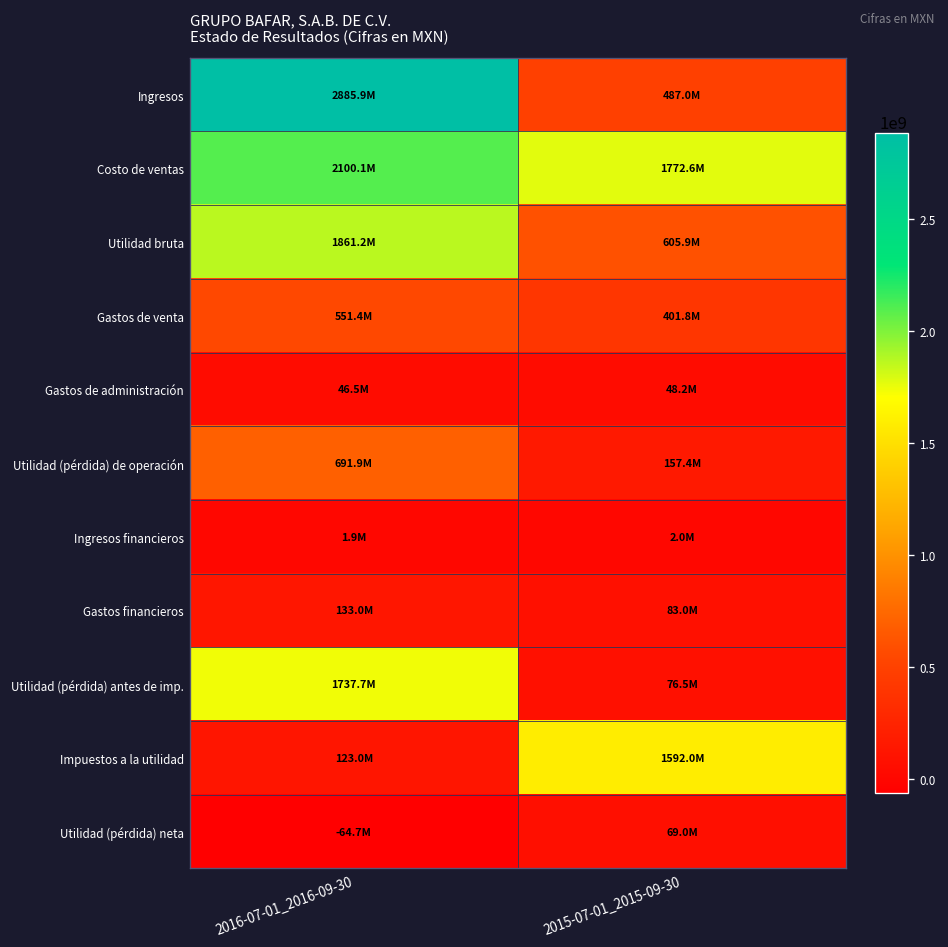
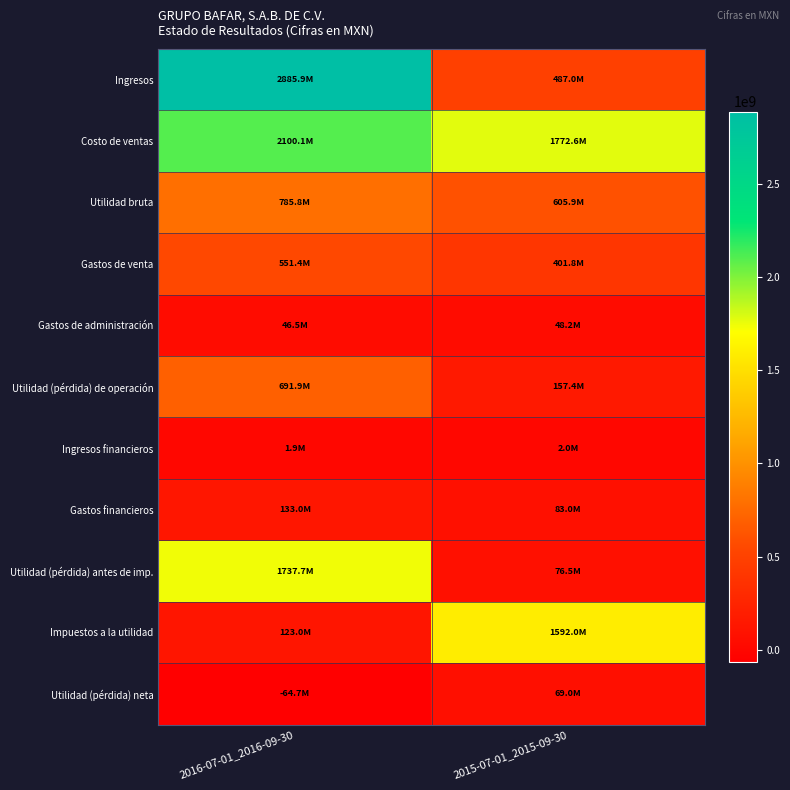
  {
    "Ingresos": {
      "2016-07-01_2016-09-30": "2885.9M",
      "2015-07-01_2015-09-30": "487.0M"
    },
    "Costo de ventas": {
      "2016-07-01_2016-09-30": "2100.1M",
      "2015-07-01_2015-09-30": "1772.6M"
    },
    "Utilidad bruta": {
-     "2016-07-01_2016-09-30": "1861.2M",
+     "2016-07-01_2016-09-30": "785.8M",
      "2015-07-01_2015-09-30": "605.9M"
    },
    "Gastos de venta": {
      "2016-07-01_2016-09-30": "551.4M",
      "2015-07-01_2015-09-30": "401.8M"
    },
    "Gastos de administración": {
      "2016-07-01_2016-09-30": "46.5M",
      "2015-07-01_2015-09-30": "48.2M"
    },
    "Utilidad (pérdida) de operación": {
      "2016-07-01_2016-09-30": "691.9M",
      "2015-07-01_2015-09-30": "157.4M"
    },
    "Ingresos financieros": {
      "2016-07-01_2016-09-30": "1.9M",
      "2015-07-01_2015-09-30": "2.0M"
    },
    "Gastos financieros": {
      "2016-07-01_2016-09-30": "133.0M",
      "2015-07-01_2015-09-30": "83.0M"
    },
    "Utilidad (pérdida) antes de imp.": {
      "2016-07-01_2016-09-30": "1737.7M",
      "2015-07-01_2015-09-30": "76.5M"
    },
    "Impuestos a la utilidad": {
      "2016-07-01_2016-09-30": "123.0M",
      "2015-07-01_2015-09-30": "1592.0M"
    },
    "Utilidad (pérdida) neta": {
      "2016-07-01_2016-09-30": "-64.7M",
      "2015-07-01_2015-09-30": "69.0M"
    }
  }
